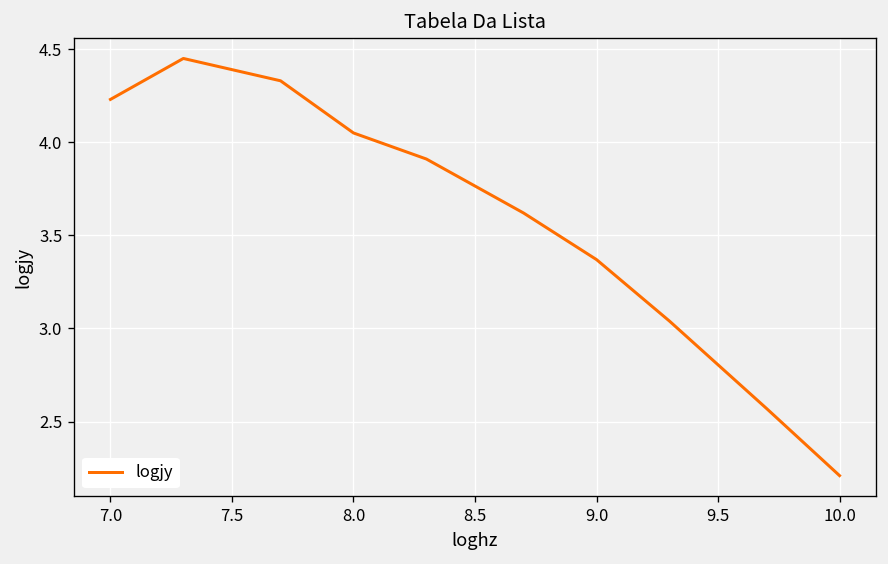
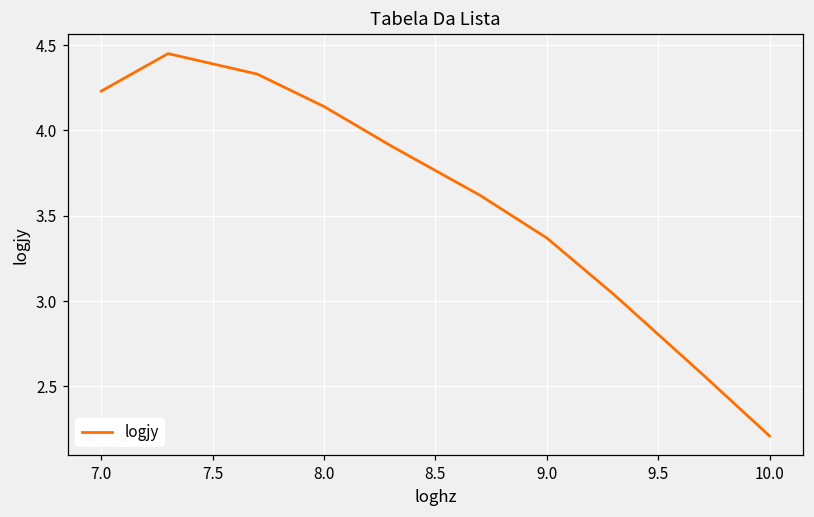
  {
    "7.0": 4.23,
-   "8.0": 4.05,
+   "8.0": 4.14,
    "9.0": 3.37,
    "10.0": 2.21
  }
